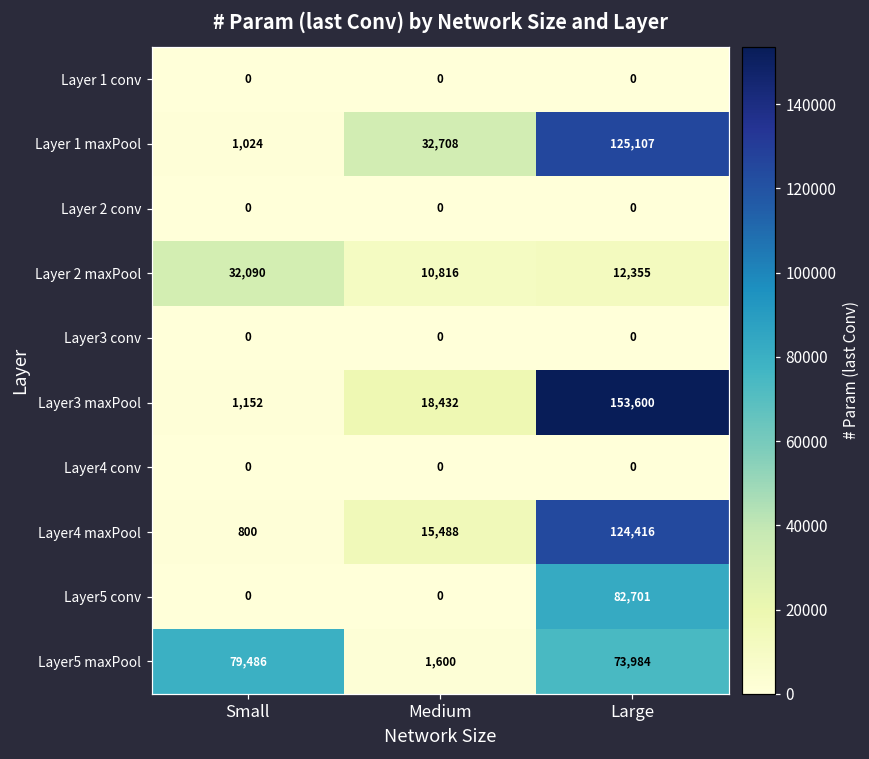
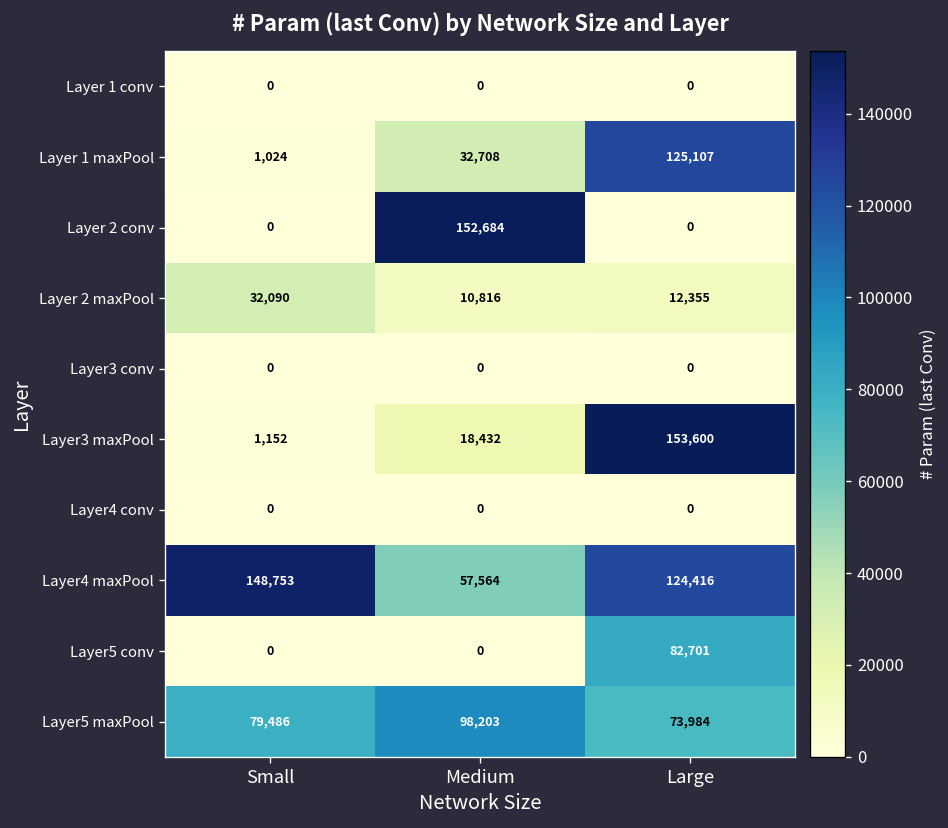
  {
    "Layer 1 conv": {
      "Small": "0",
      "Medium": "0",
      "Large": "0"
    },
    "Layer 1 maxPool": {
      "Small": "1,024",
      "Medium": "32,708",
      "Large": "125,107"
    },
    "Layer 2 conv": {
      "Small": "0",
-     "Medium": "0",
+     "Medium": "152,684",
      "Large": "0"
    },
    "Layer 2 maxPool": {
      "Small": "32,090",
      "Medium": "10,816",
      "Large": "12,355"
    },
    "Layer3 conv": {
      "Small": "0",
      "Medium": "0",
      "Large": "0"
    },
    "Layer3 maxPool": {
      "Small": "1,152",
      "Medium": "18,432",
      "Large": "153,600"
    },
    "Layer4 conv": {
      "Small": "0",
      "Medium": "0",
      "Large": "0"
    },
    "Layer4 maxPool": {
-     "Small": "800",
-     "Medium": "15,488",
+     "Small": "148,753",
+     "Medium": "57,564",
      "Large": "124,416"
    },
    "Layer5 conv": {
      "Small": "0",
      "Medium": "0",
      "Large": "82,701"
    },
    "Layer5 maxPool": {
      "Small": "79,486",
-     "Medium": "1,600",
+     "Medium": "98,203",
      "Large": "73,984"
    }
  }
